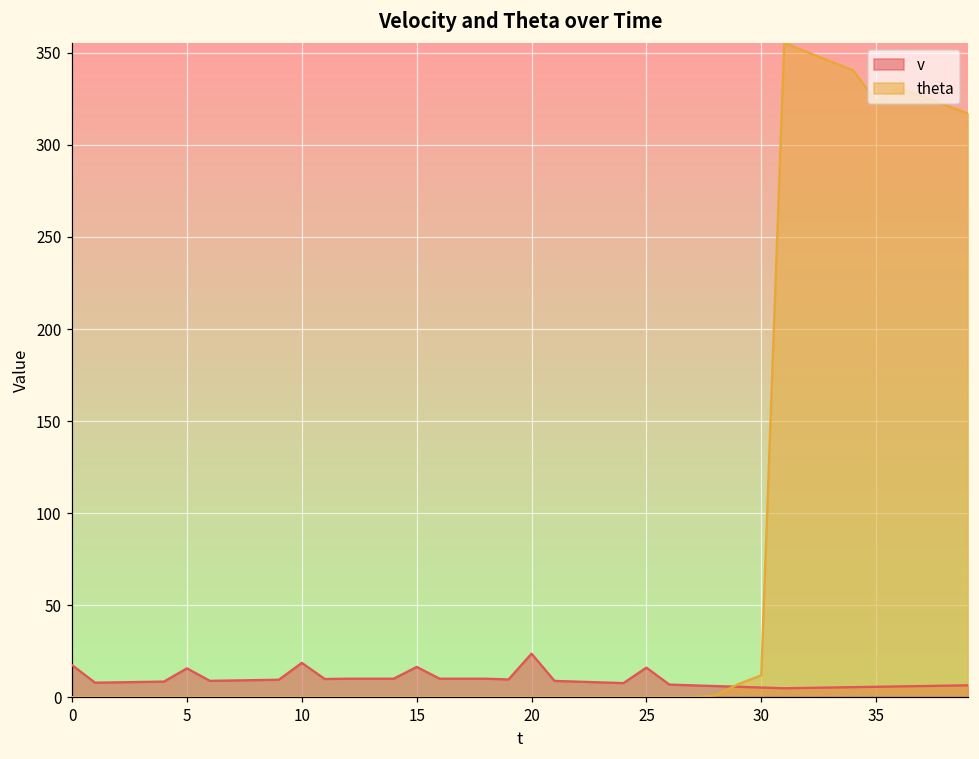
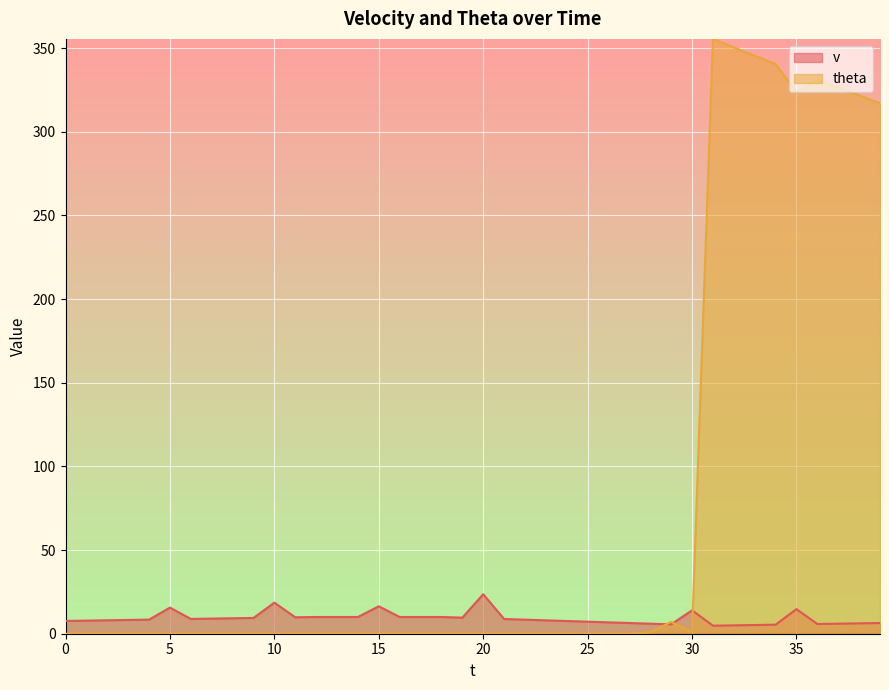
  {
    "v": {
-     "0": 17,
+     "0": 8,
      "5": 16,
      "10": 19,
      "15": 16,
      "20": 24,
-     "25": 16,
-     "30": 5,
-     "35": 6
+     "25": 7,
+     "30": 14,
+     "35": 15
    },
    "theta": {
      "0": 0,
      "5": 0,
      "10": 0,
      "15": 0,
      "20": 0,
      "25": 0,
-     "30": 12,
+     "30": 1,
      "35": 324
    }
  }
